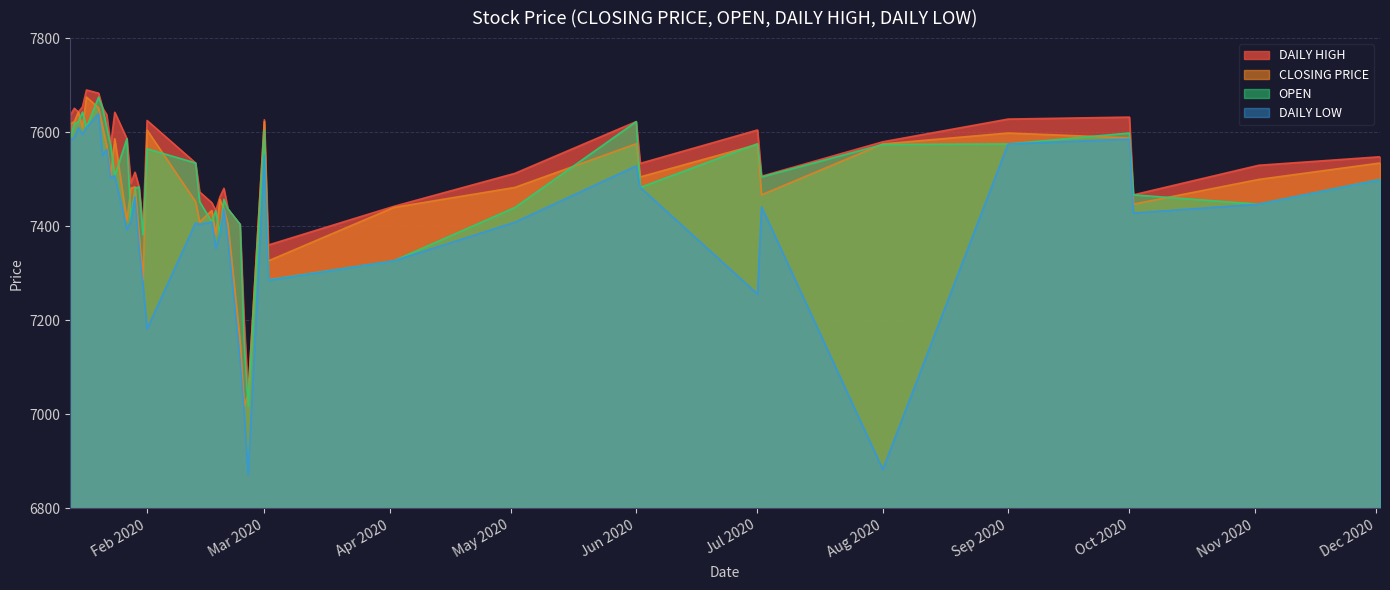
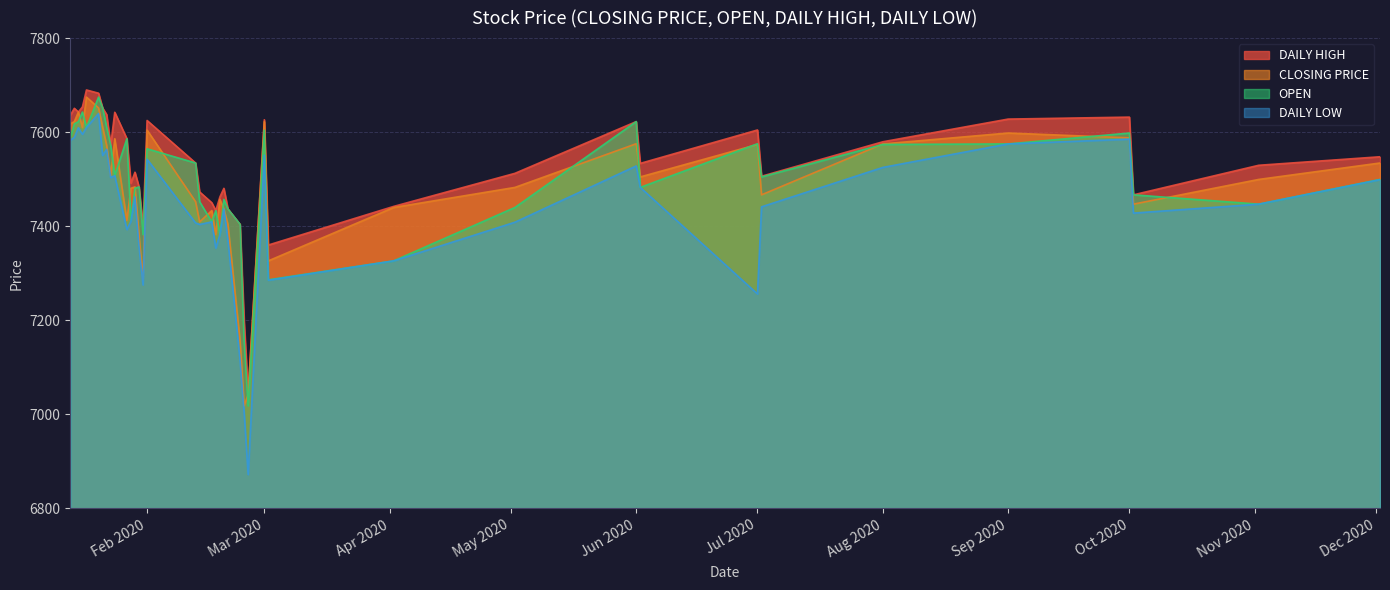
  {
    "OPEN": {
      "Feb 2020": 7560,
      "Mar 2020": 7600,
      "Oct 2020": 7600
    },
    "DAILY LOW": {
-     "Feb 2020": 7180,
+     "Feb 2020": 7540,
      "Mar 2020": 7550,
      "Jun 2020": 7530,
      "Jul 2020": 7260,
-     "Aug 2020": 6880
+     "Aug 2020": 7520
    }
  }
